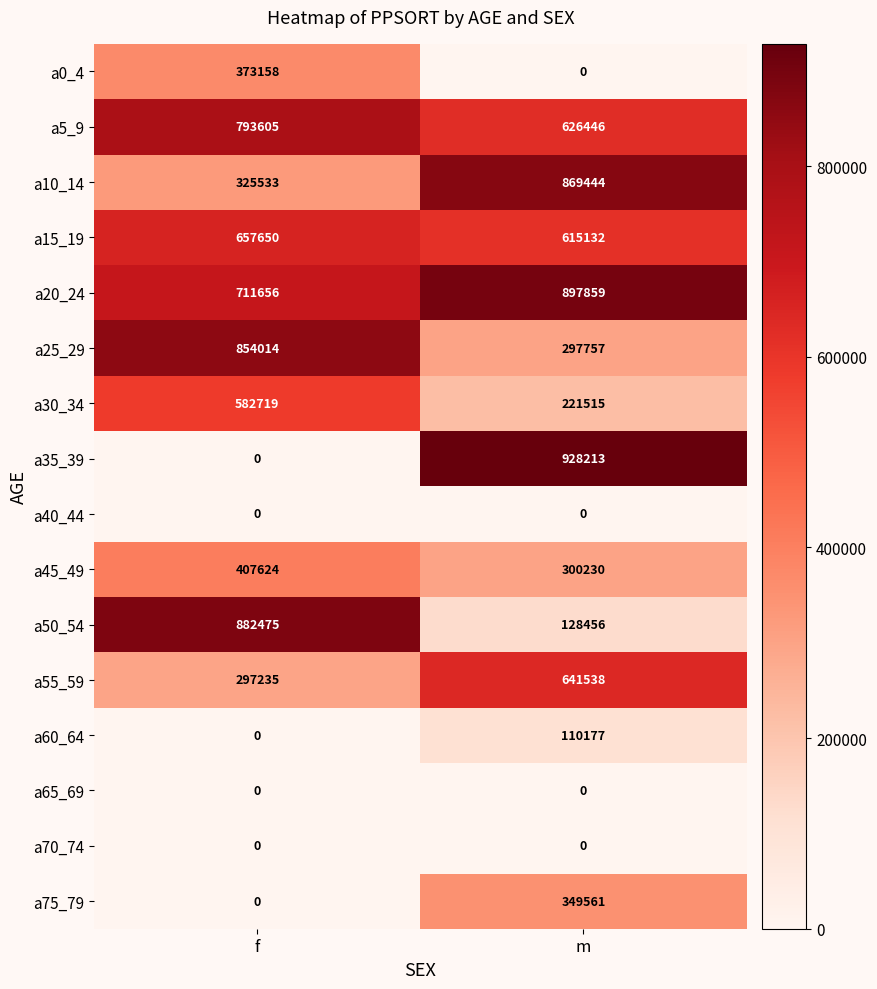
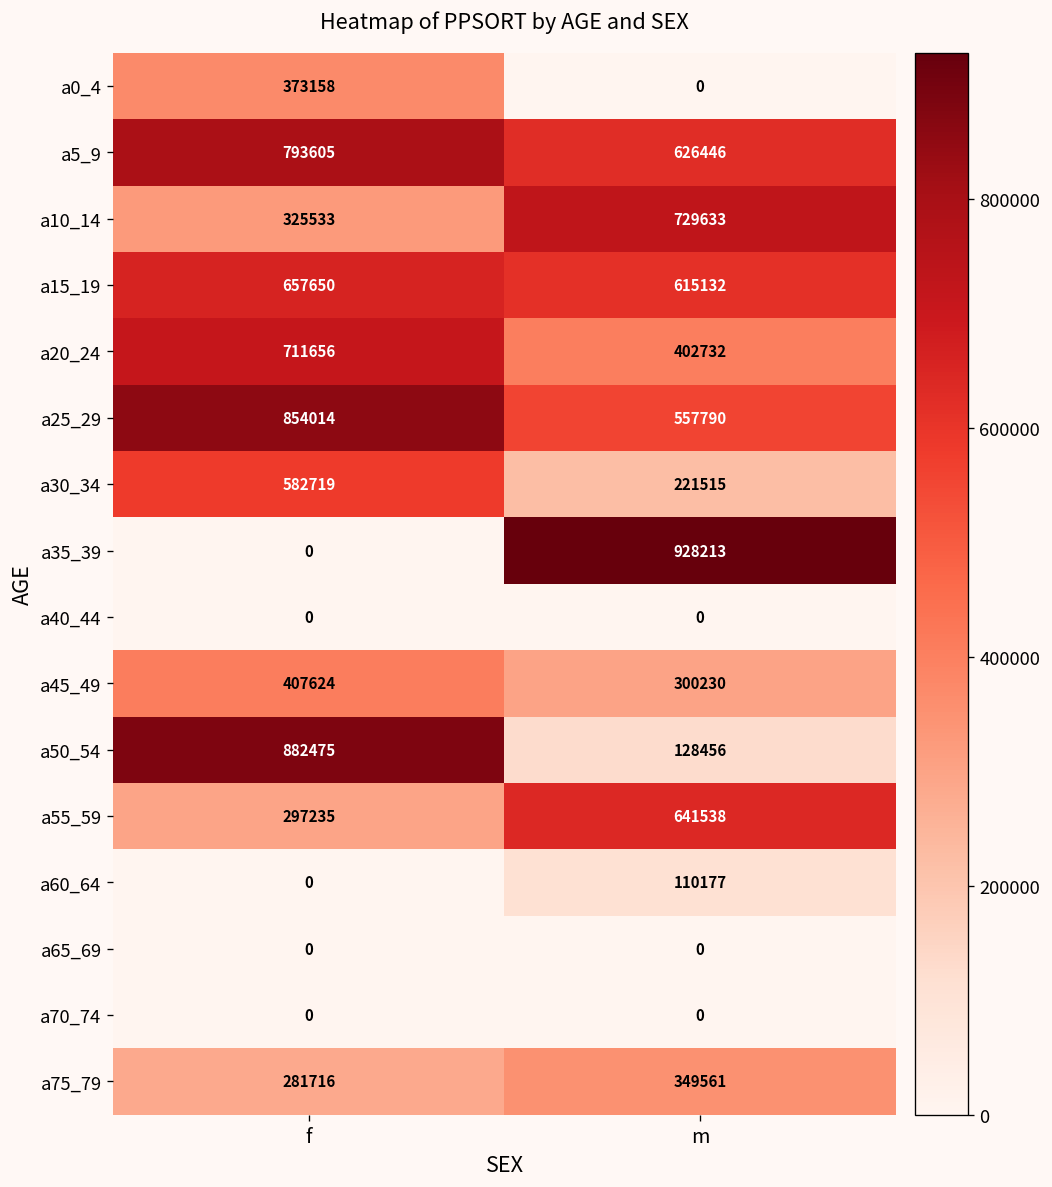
  {
    "a0_4": {
      "f": 373158,
      "m": 0
    },
    "a5_9": {
      "f": 793605,
      "m": 626446
    },
    "a10_14": {
      "f": 325533,
-     "m": 869444
+     "m": 729633
    },
    "a15_19": {
      "f": 657650,
      "m": 615132
    },
    "a20_24": {
      "f": 711656,
-     "m": 897859
+     "m": 402732
    },
    "a25_29": {
      "f": 854014,
-     "m": 297757
+     "m": 557790
    },
    "a30_34": {
      "f": 582719,
      "m": 221515
    },
    "a35_39": {
      "f": 0,
      "m": 928213
    },
    "a40_44": {
      "f": 0,
      "m": 0
    },
    "a45_49": {
      "f": 407624,
      "m": 300230
    },
    "a50_54": {
      "f": 882475,
      "m": 128456
    },
    "a55_59": {
      "f": 297235,
      "m": 641538
    },
    "a60_64": {
      "f": 0,
      "m": 110177
    },
    "a65_69": {
      "f": 0,
      "m": 0
    },
    "a70_74": {
      "f": 0,
      "m": 0
    },
    "a75_79": {
-     "f": 0,
+     "f": 281716,
      "m": 349561
    }
  }
